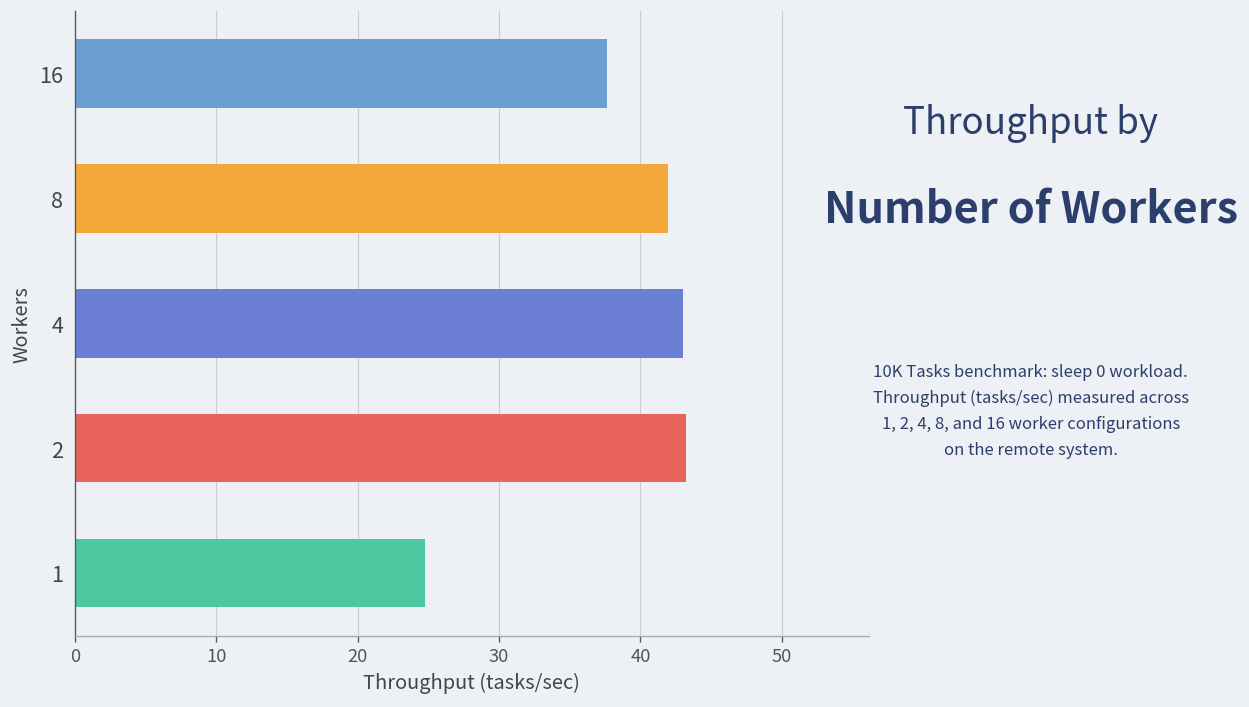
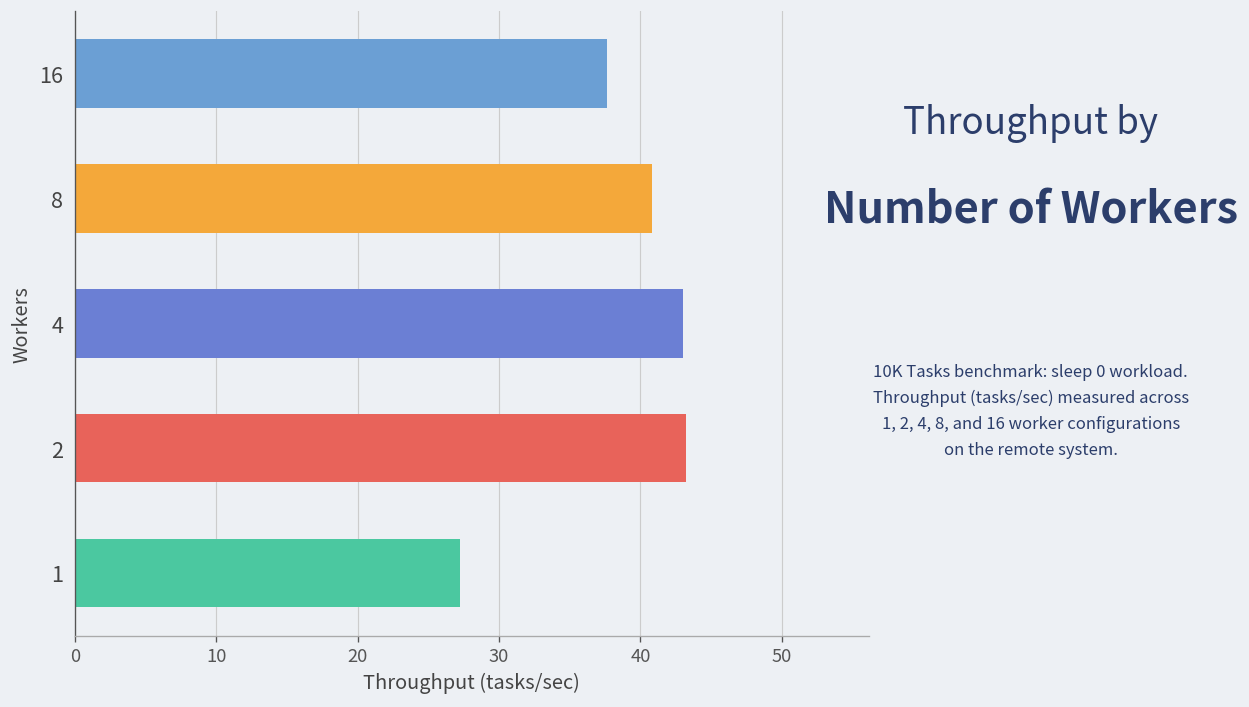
  {
    "16": 37.7,
-   "8": 42.0,
+   "8": 40.8,
    "4": 43.0,
    "2": 43.2,
-   "1": 24.8
+   "1": 27.2
  }
